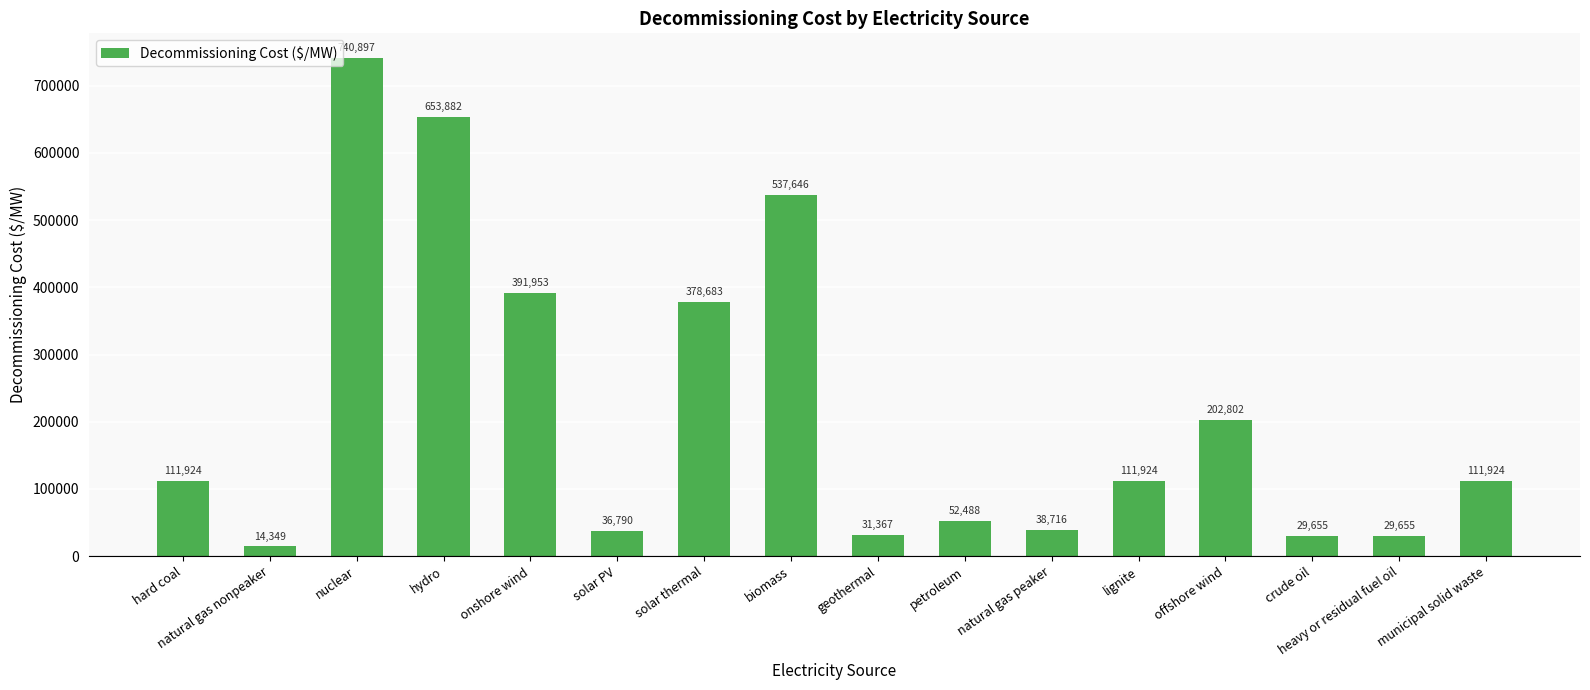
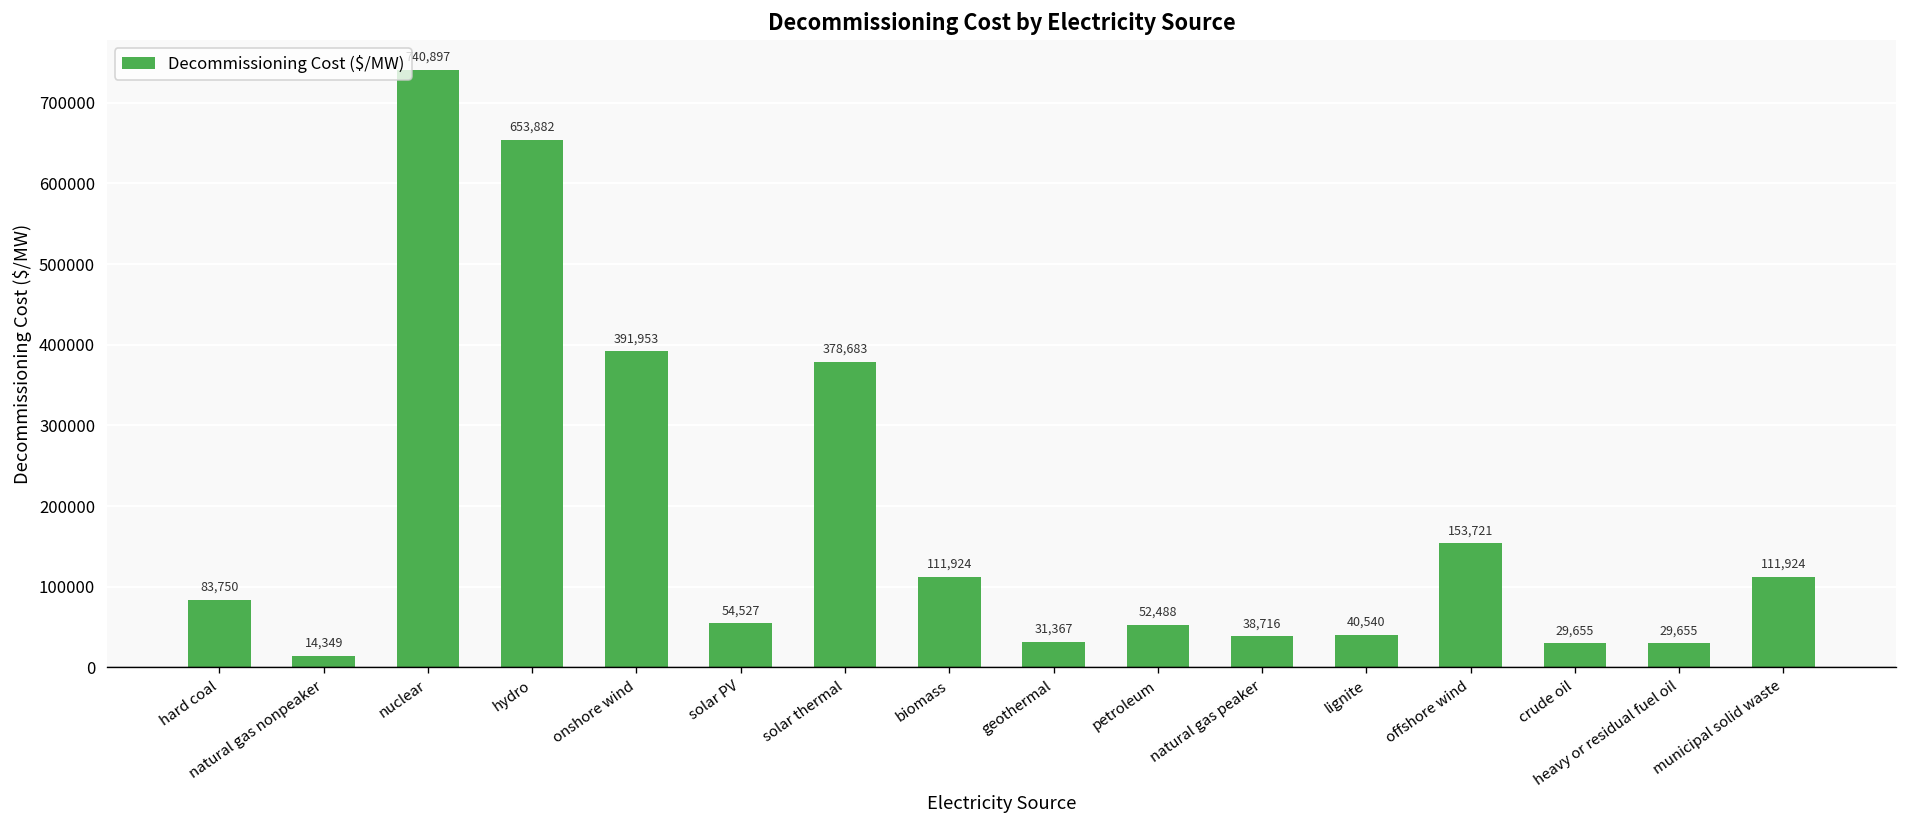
  {
-   "hard coal": "111,924",
+   "hard coal": "83,750",
    "natural gas nonpeaker": "14,349",
    "hydro": "653,882",
    "onshore wind": "391,953",
-   "solar PV": "36,790",
+   "solar PV": "54,527",
    "solar thermal": "378,683",
-   "biomass": "537,646",
+   "biomass": "111,924",
    "geothermal": "31,367",
    "petroleum": "52,488",
    "natural gas peaker": "38,716",
-   "lignite": "111,924",
-   "offshore wind": "202,802",
+   "lignite": "40,540",
+   "offshore wind": "153,721",
    "crude oil": "29,655",
    "heavy or residual fuel oil": "29,655",
    "municipal solid waste": "111,924"
  }
